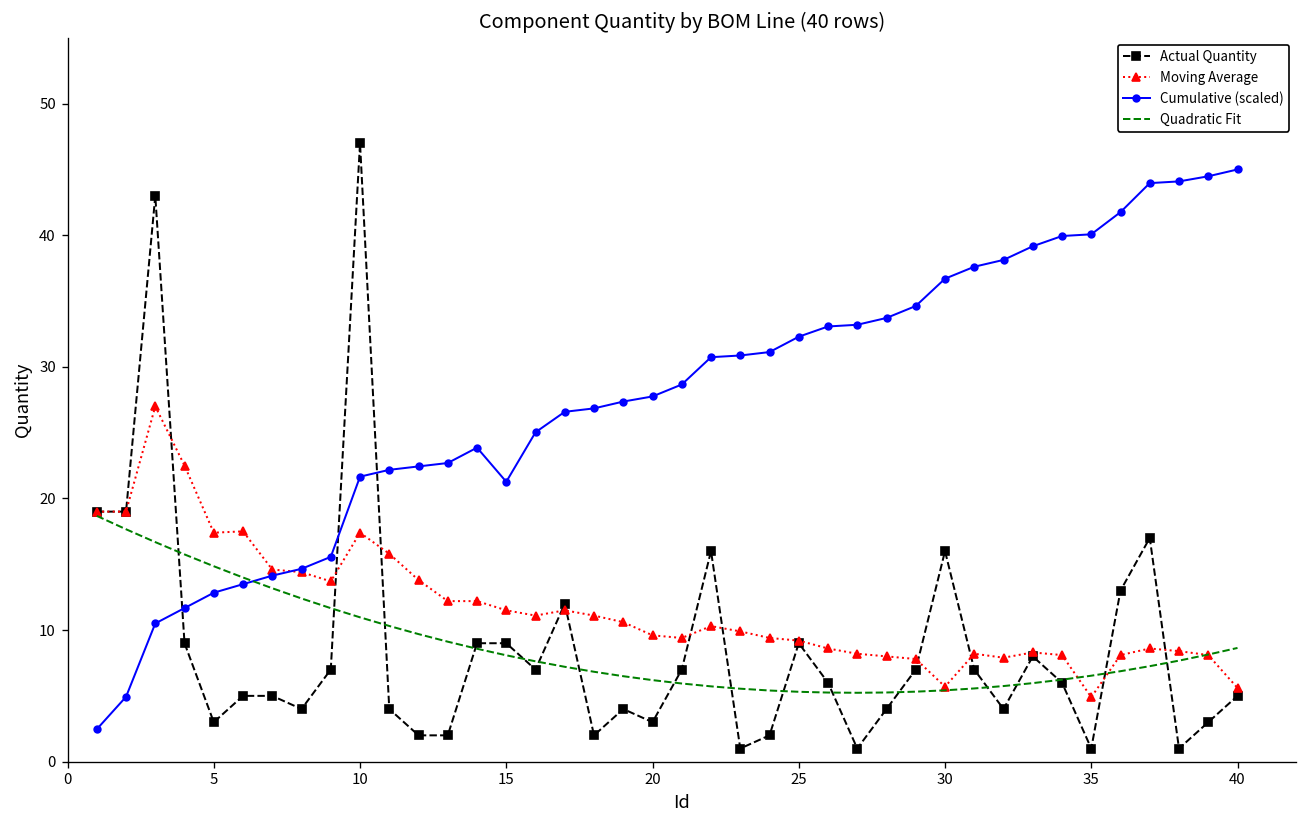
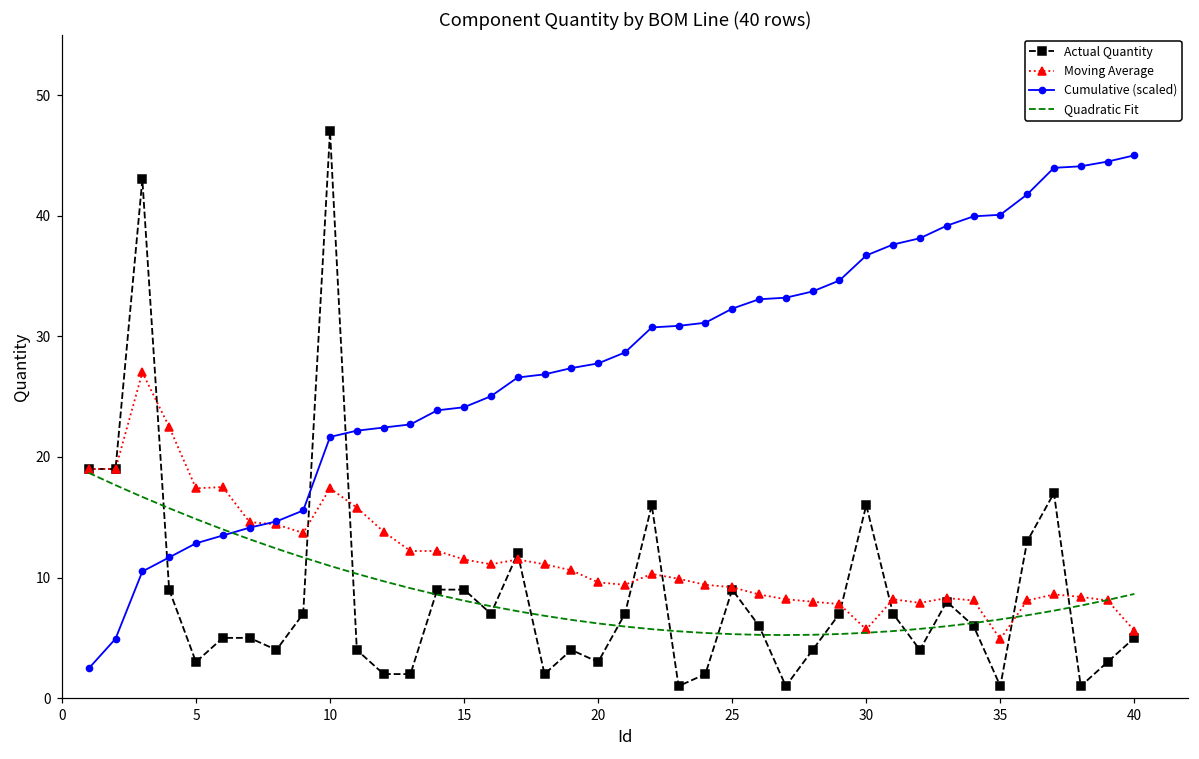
  {
    "Actual Quantity": {
      "5": 3.0,
      "10": 47.0,
      "15": 9.0,
      "20": 3.0,
      "30": 16.0,
      "35": 1.0,
      "40": 5.0
    },
    "Moving Average": {
      "5": 17.4,
      "10": 17.4,
      "15": 11.5,
      "20": 9.6,
      "30": 5.7,
      "35": 4.9,
      "40": 5.6
    },
    "Cumulative (scaled)": {
      "5": 12.8,
      "10": 21.7,
-     "15": 21.3,
+     "15": 24.1,
      "20": 27.8,
      "25": 32.3,
      "30": 36.7,
      "35": 40.1,
      "40": 45.0
    },
    "Quadratic Fit": {
      "5": 14.9,
      "10": 11.0,
      "15": 8.1,
      "20": 6.2,
      "25": 5.3,
      "30": 5.4,
      "35": 6.5,
      "40": 8.6
    }
  }
